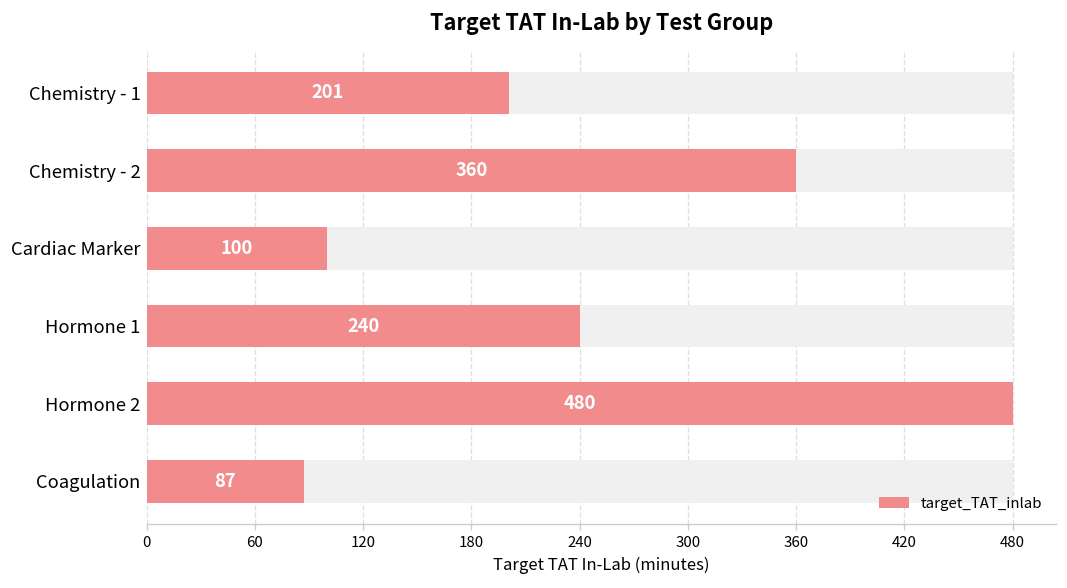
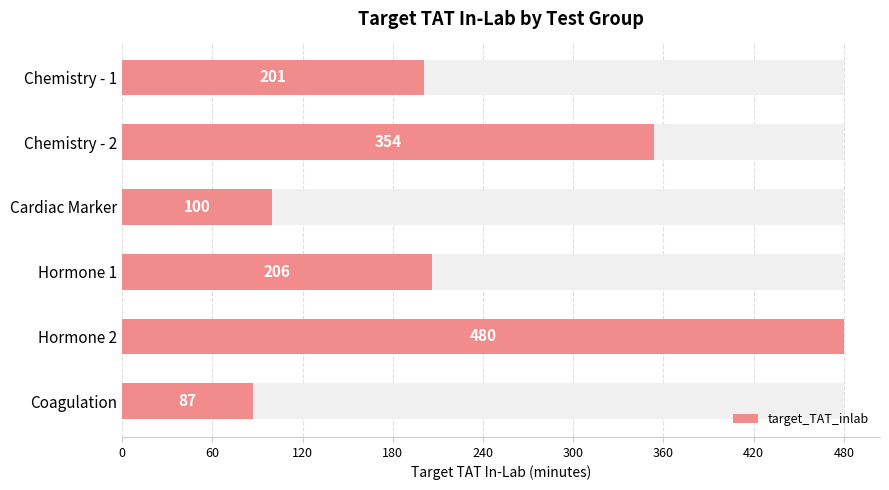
  {
    "target_TAT_inlab": {
-     "Chemistry - 2": 360,
-     "Hormone 1": 240,
+     "Chemistry - 2": 354,
+     "Hormone 1": 206,
      "Hormone 2": 480
    }
  }
